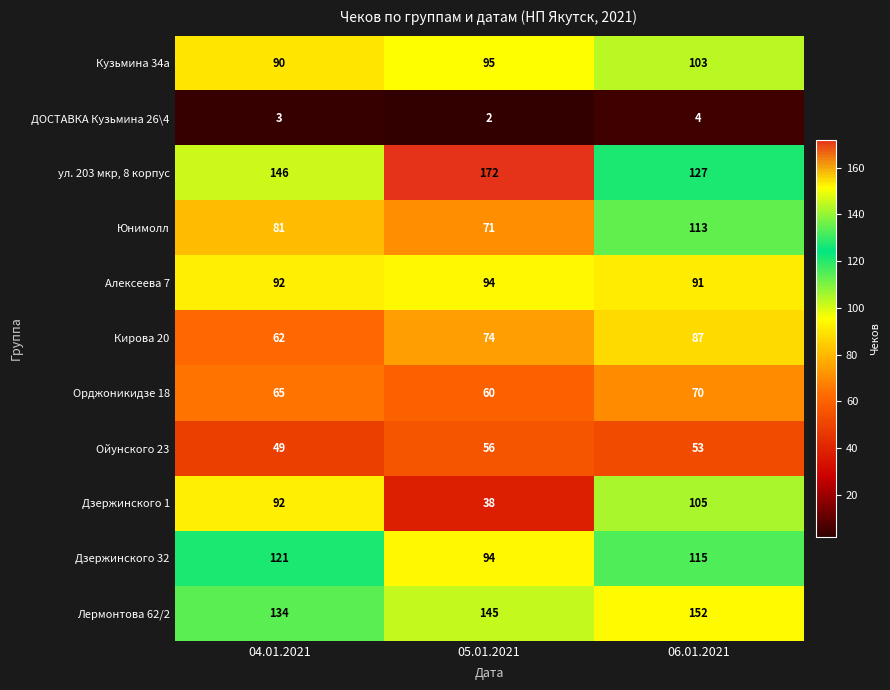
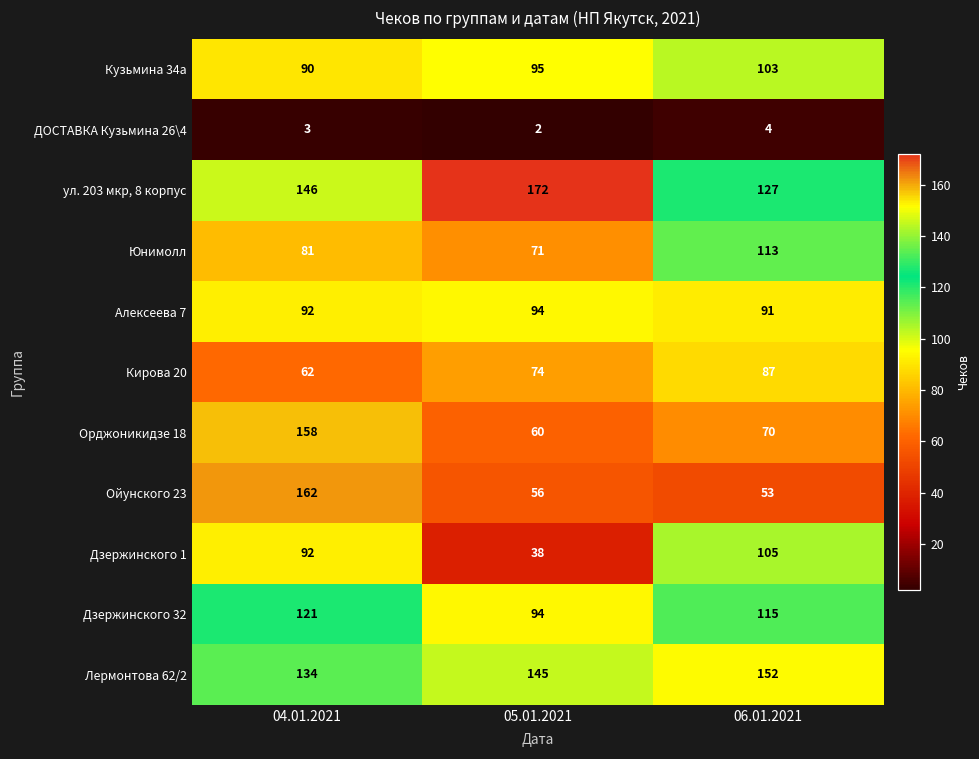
  {
    "Кузьмина 34а": {
      "04.01.2021": 90,
      "05.01.2021": 95,
      "06.01.2021": 103
    },
    "ДОСТАВКА Кузьмина 26\\4": {
      "04.01.2021": 3,
      "05.01.2021": 2,
      "06.01.2021": 4
    },
    "ул. 203 мкр, 8 корпус": {
      "04.01.2021": 146,
      "05.01.2021": 172,
      "06.01.2021": 127
    },
    "Юнимолл": {
      "04.01.2021": 81,
      "05.01.2021": 71,
      "06.01.2021": 113
    },
    "Алексеева 7": {
      "04.01.2021": 92,
      "05.01.2021": 94,
      "06.01.2021": 91
    },
    "Кирова 20": {
      "04.01.2021": 62,
      "05.01.2021": 74,
      "06.01.2021": 87
    },
    "Орджоникидзе 18": {
-     "04.01.2021": 65,
+     "04.01.2021": 158,
      "05.01.2021": 60,
      "06.01.2021": 70
    },
    "Ойунского 23": {
-     "04.01.2021": 49,
+     "04.01.2021": 162,
      "05.01.2021": 56,
      "06.01.2021": 53
    },
    "Дзержинского 1": {
      "04.01.2021": 92,
      "05.01.2021": 38,
      "06.01.2021": 105
    },
    "Дзержинского 32": {
      "04.01.2021": 121,
      "05.01.2021": 94,
      "06.01.2021": 115
    },
    "Лермонтова 62/2": {
      "04.01.2021": 134,
      "05.01.2021": 145,
      "06.01.2021": 152
    }
  }
